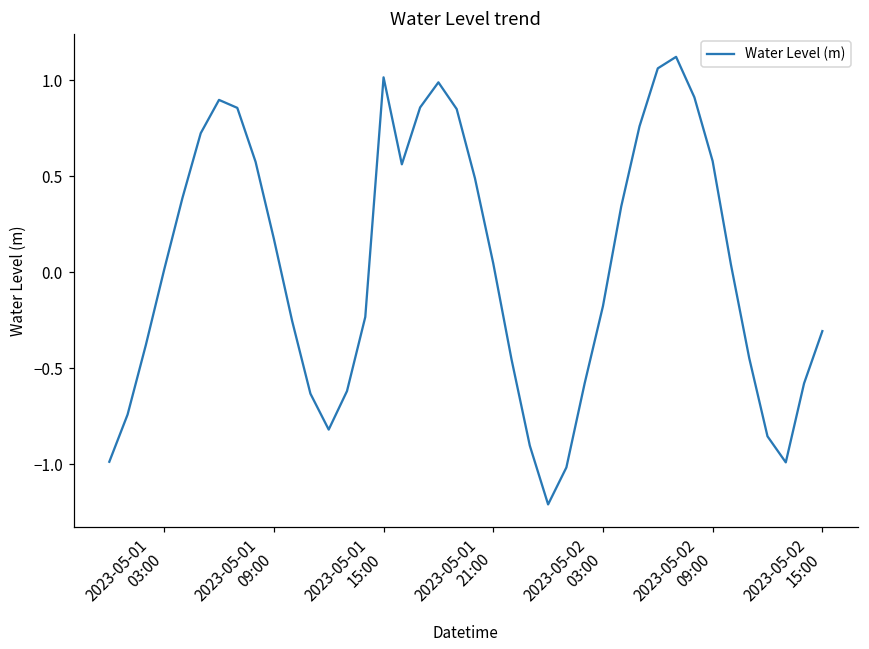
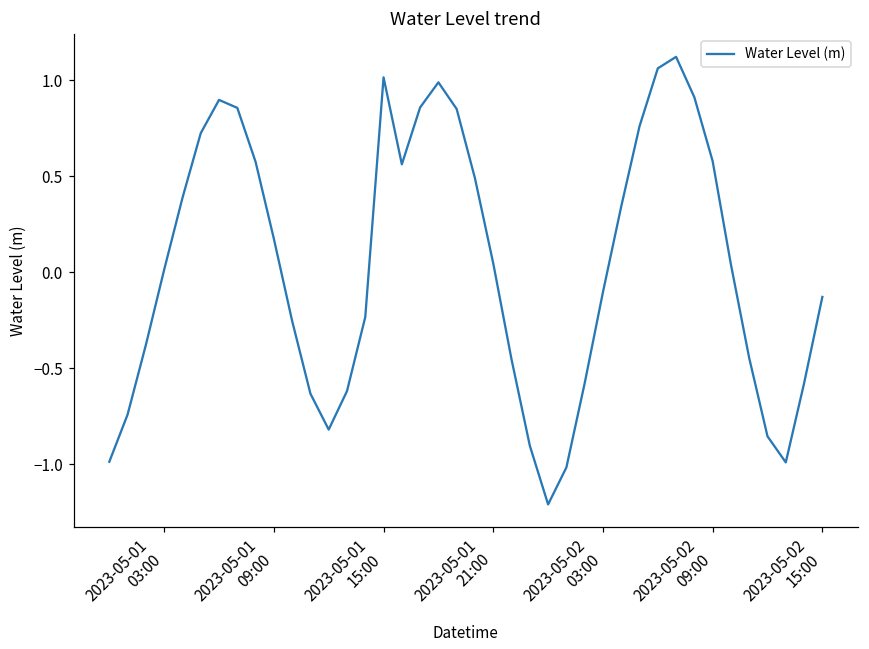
  {
    "2023-05-01 03:00": 0.01,
    "2023-05-01 09:00": 0.17,
    "2023-05-01 15:00": 1.02,
    "2023-05-01 21:00": 0.05,
-   "2023-05-02 03:00": -0.18,
+   "2023-05-02 03:00": -0.10,
    "2023-05-02 09:00": 0.58,
-   "2023-05-02 15:00": -0.31
+   "2023-05-02 15:00": -0.13
  }
